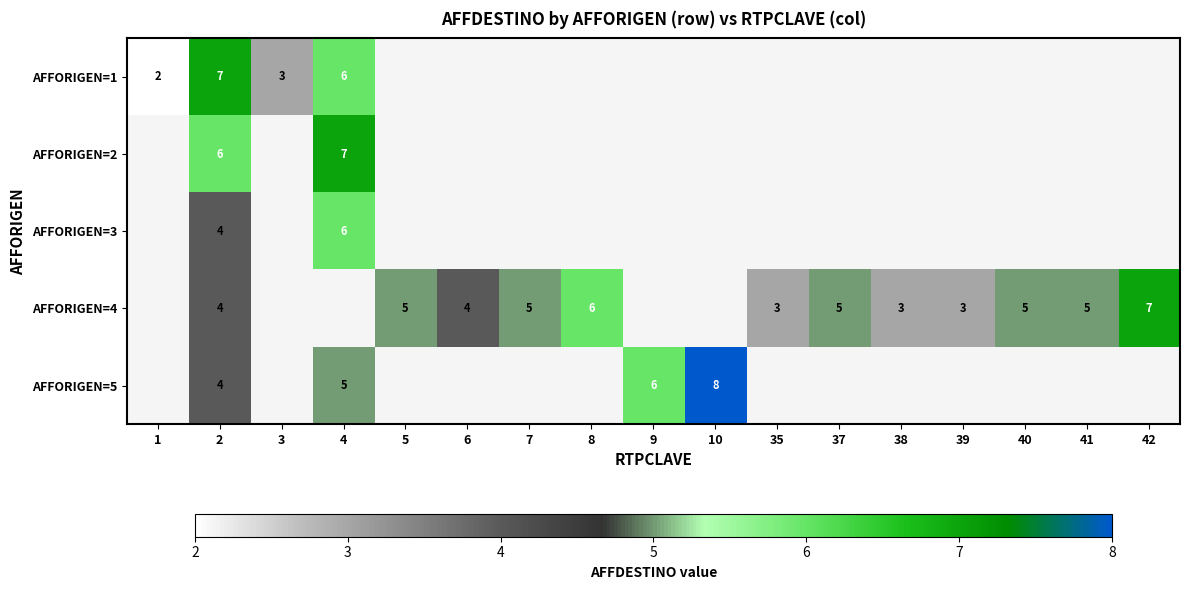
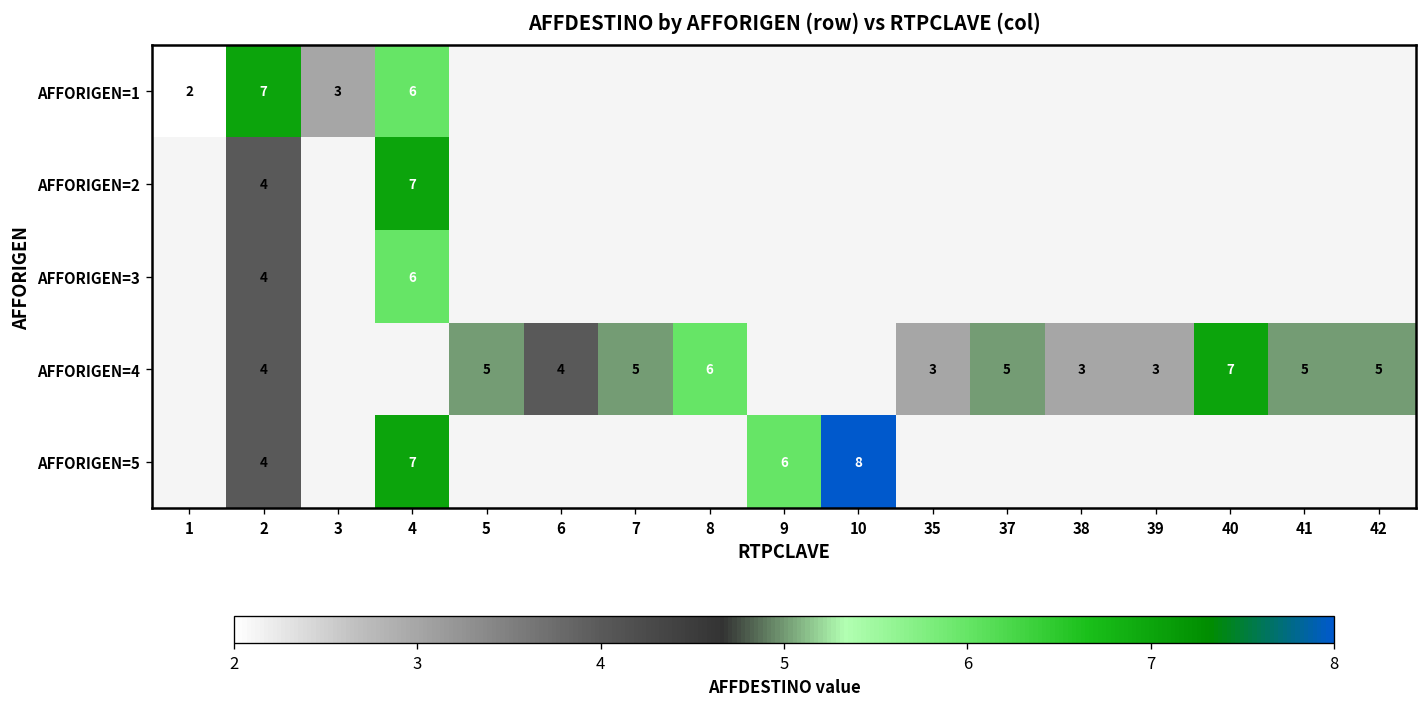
  {
    "AFFORIGEN=1": {
      "1": 2,
      "2": 7,
      "3": 3,
      "4": 6
    },
    "AFFORIGEN=2": {
-     "2": 6,
+     "2": 4,
      "4": 7
    },
    "AFFORIGEN=3": {
      "2": 4,
      "4": 6
    },
    "AFFORIGEN=4": {
      "2": 4,
      "5": 5,
      "6": 4,
      "7": 5,
      "8": 6,
      "35": 3,
      "37": 5,
      "38": 3,
      "39": 3,
-     "40": 5,
+     "40": 7,
      "41": 5,
-     "42": 7
+     "42": 5
    },
    "AFFORIGEN=5": {
      "2": 4,
-     "4": 5,
+     "4": 7,
      "9": 6,
      "10": 8
    }
  }
